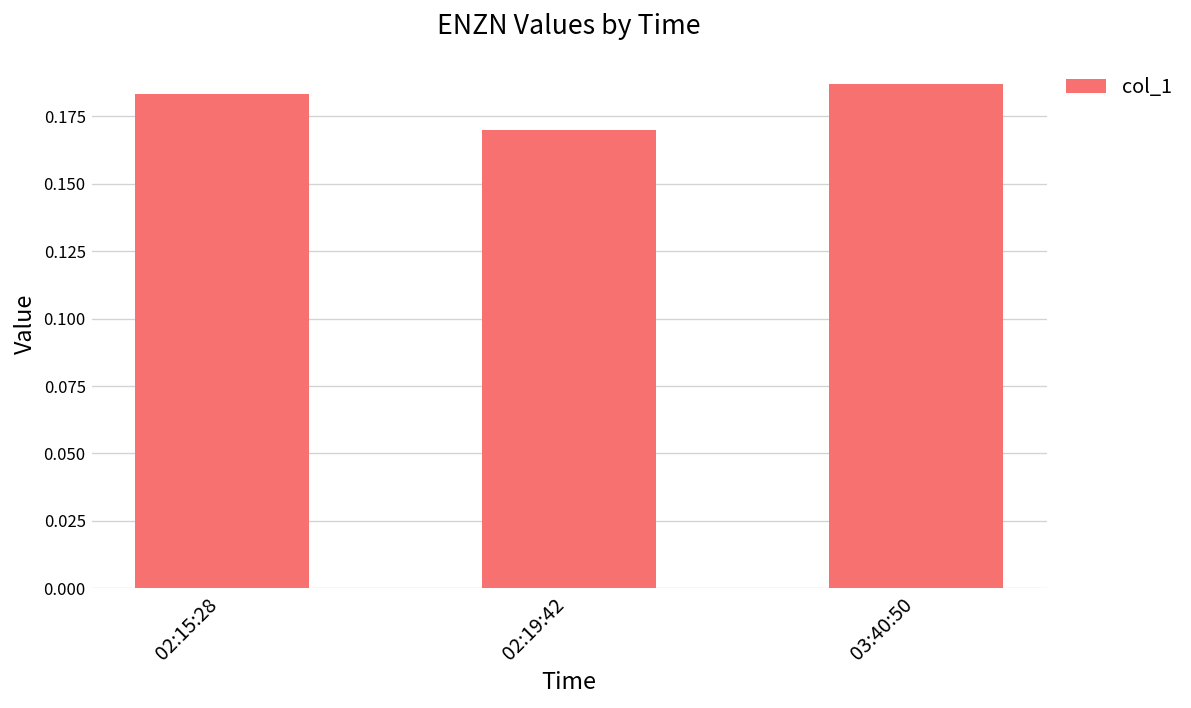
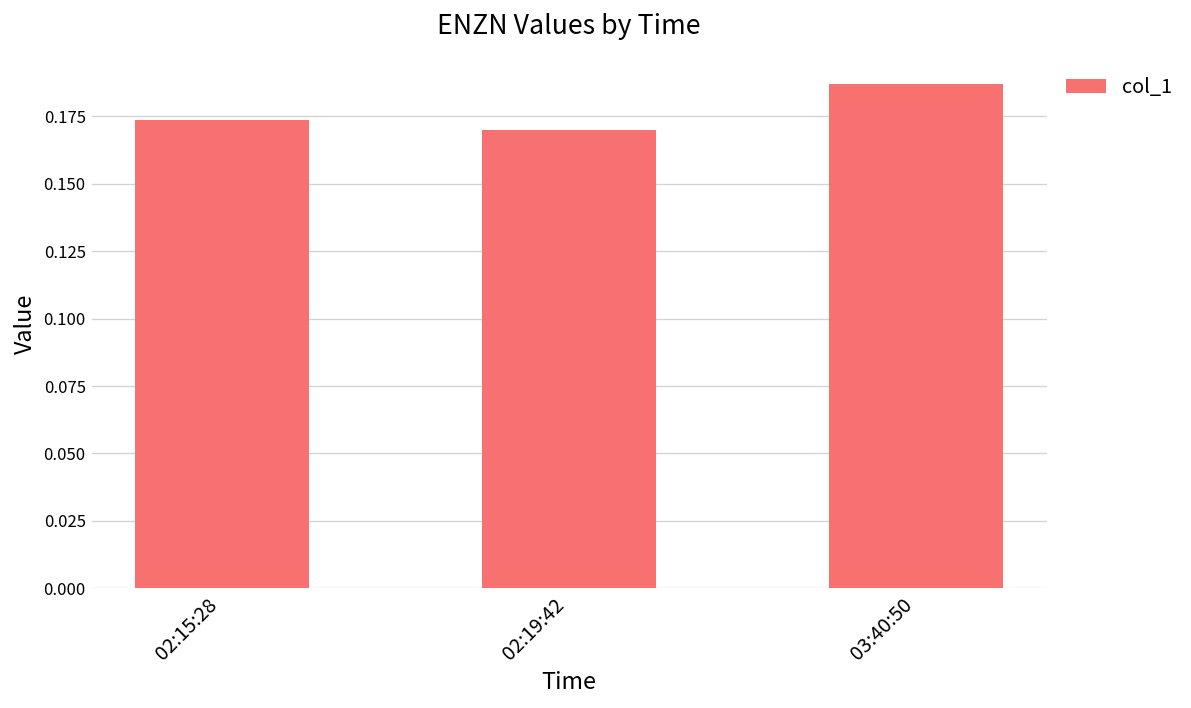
  {
-   "02:15:28": 0.183,
+   "02:15:28": 0.174,
    "02:19:42": 0.170,
    "03:40:50": 0.187
  }
